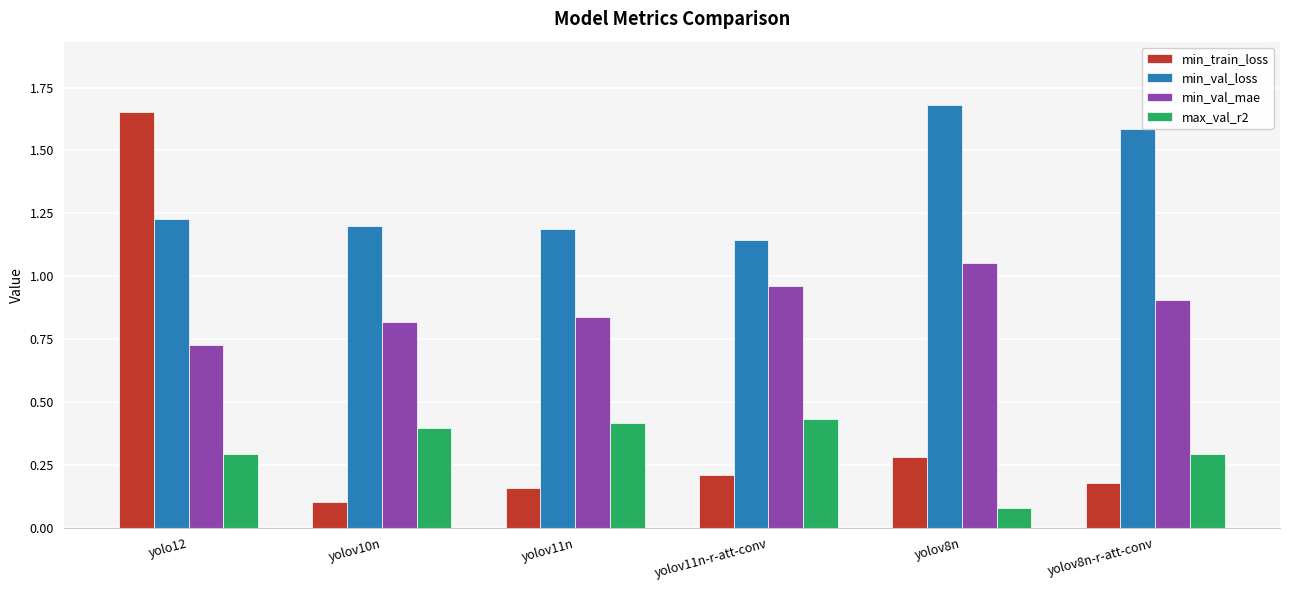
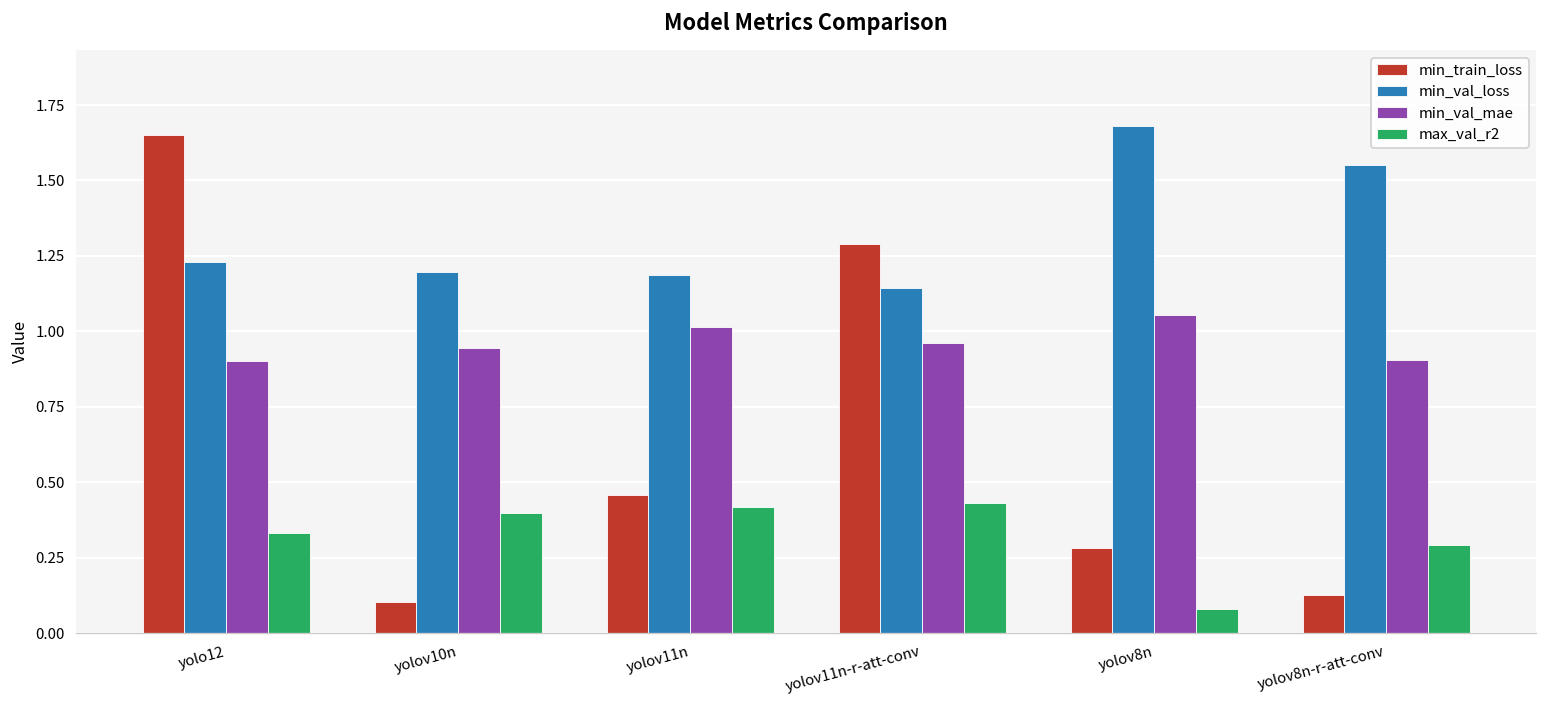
  {
    "min_train_loss": {
      "yolo12": 1.65,
      "yolov10n": 0.10,
-     "yolov11n": 0.16,
-     "yolov11n-r-att-conv": 0.21,
+     "yolov11n": 0.46,
+     "yolov11n-r-att-conv": 1.29,
      "yolov8n": 0.28,
-     "yolov8n-r-att-conv": 0.18
+     "yolov8n-r-att-conv": 0.13
    },
    "min_val_loss": {
      "yolo12": 1.23,
      "yolov10n": 1.20,
      "yolov11n": 1.19,
      "yolov11n-r-att-conv": 1.14,
      "yolov8n": 1.68,
-     "yolov8n-r-att-conv": 1.59
+     "yolov8n-r-att-conv": 1.55
    },
    "min_val_mae": {
-     "yolo12": 0.73,
-     "yolov10n": 0.82,
-     "yolov11n": 0.84,
+     "yolo12": 0.90,
+     "yolov10n": 0.95,
+     "yolov11n": 1.02,
      "yolov11n-r-att-conv": 0.96,
      "yolov8n": 1.05,
      "yolov8n-r-att-conv": 0.91
    },
    "max_val_r2": {
-     "yolo12": 0.29,
+     "yolo12": 0.33,
      "yolov10n": 0.40,
      "yolov11n": 0.42,
      "yolov11n-r-att-conv": 0.43,
      "yolov8n": 0.08,
      "yolov8n-r-att-conv": 0.29
    }
  }
